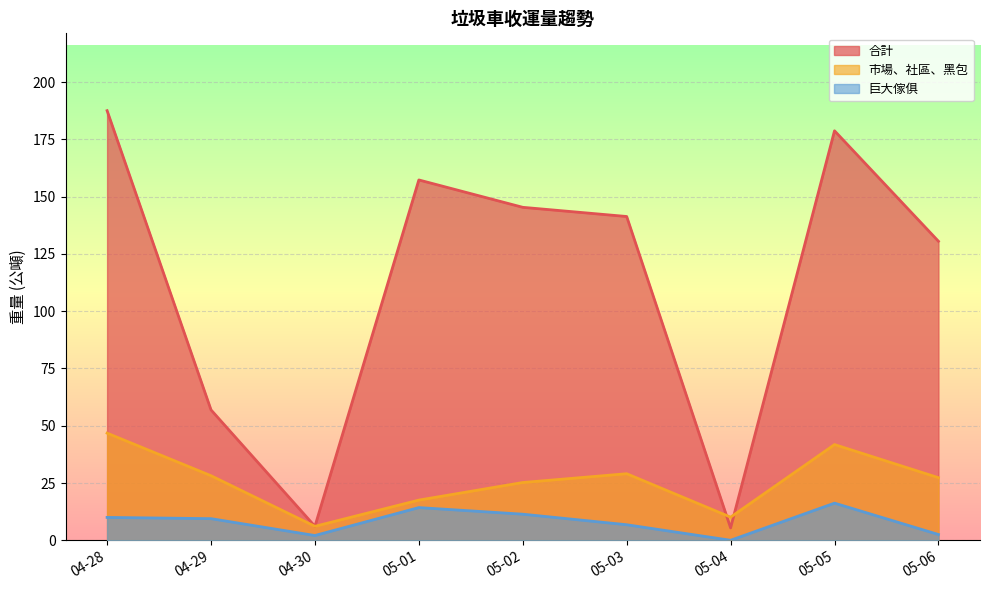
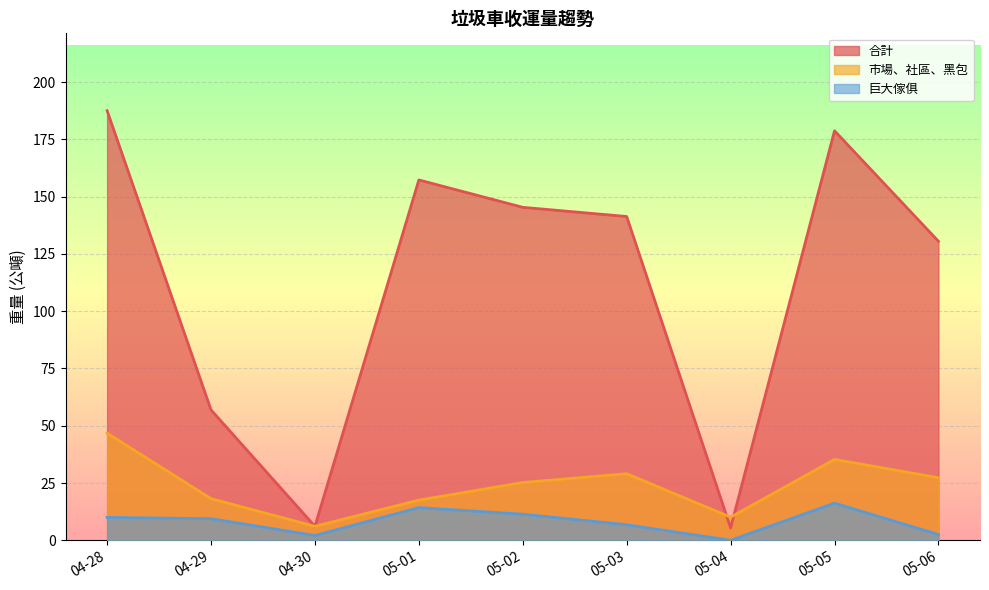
  {
    "合計": {
      "04-28": 188,
      "04-29": 57,
      "05-01": 157,
      "05-02": 145,
      "05-03": 141,
      "05-04": 5,
      "05-05": 179,
      "05-06": 131
    },
    "市場、社區、黑包": {
      "04-28": 47,
-     "04-29": 28,
+     "04-29": 18,
      "05-01": 18,
      "05-02": 25,
      "05-03": 29,
      "05-04": 10,
-     "05-05": 42,
+     "05-05": 35,
      "05-06": 27
    },
    "巨大傢俱": {
      "04-28": 10,
      "04-29": 9,
      "04-30": 2,
      "05-01": 14,
      "05-02": 11,
      "05-03": 7,
      "05-04": 0,
      "05-05": 16,
      "05-06": 3
    }
  }
